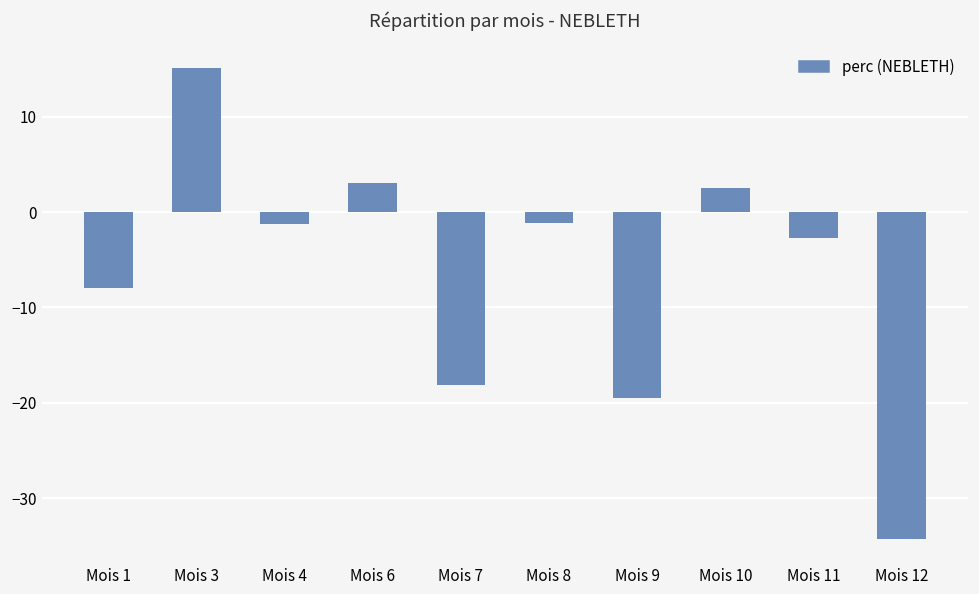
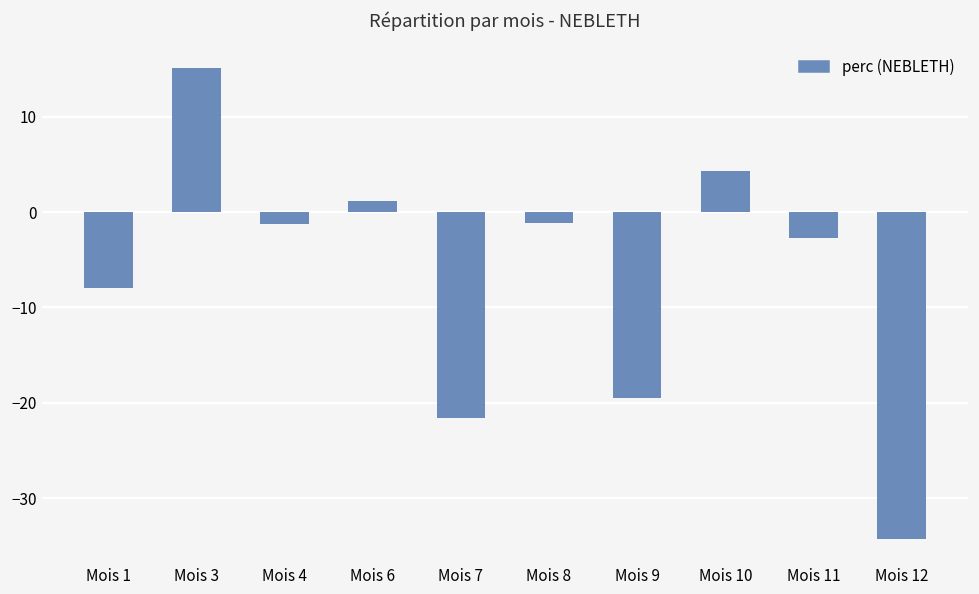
  {
    "Mois 1": -8,
    "Mois 3": 15,
    "Mois 4": -1,
-   "Mois 6": 3,
-   "Mois 7": -18,
+   "Mois 6": 1,
+   "Mois 7": -22,
    "Mois 8": -1,
    "Mois 9": -20,
-   "Mois 10": 3,
+   "Mois 10": 4,
    "Mois 11": -3,
    "Mois 12": -34
  }
